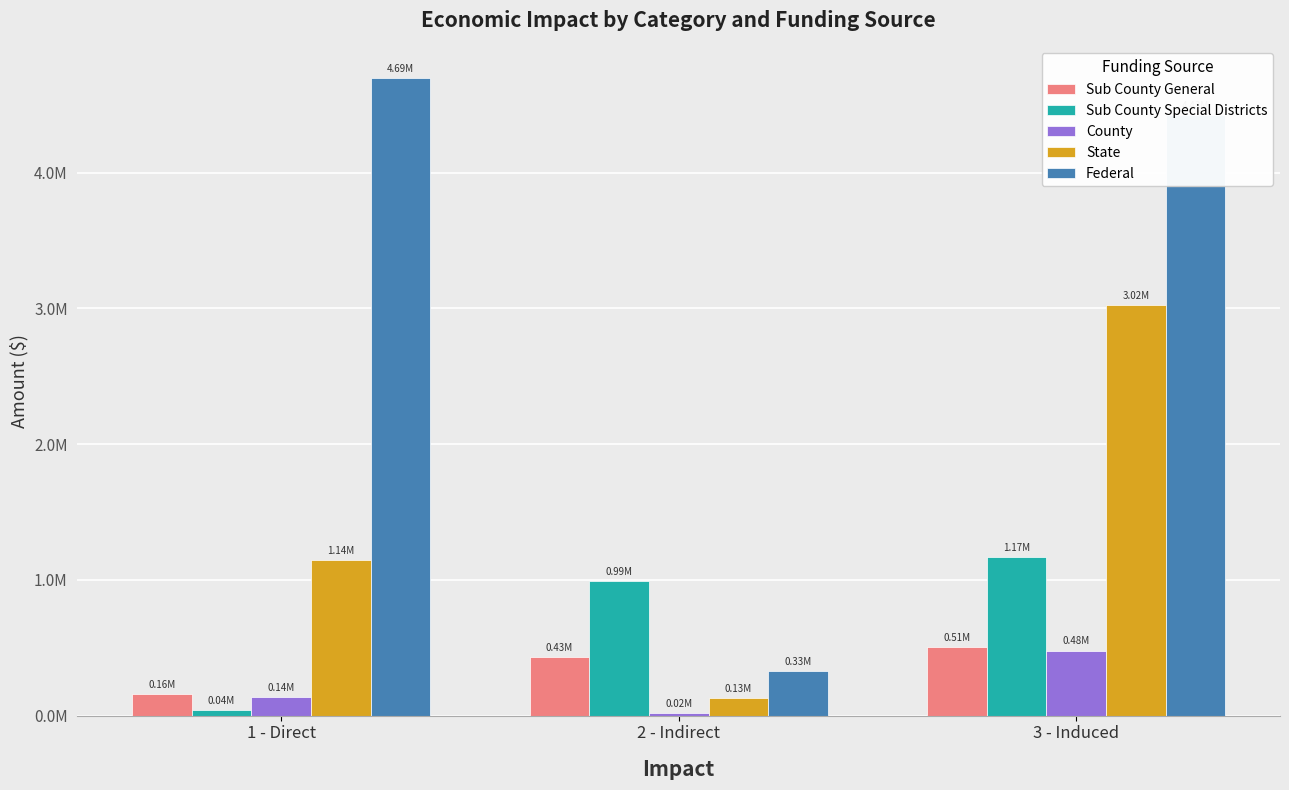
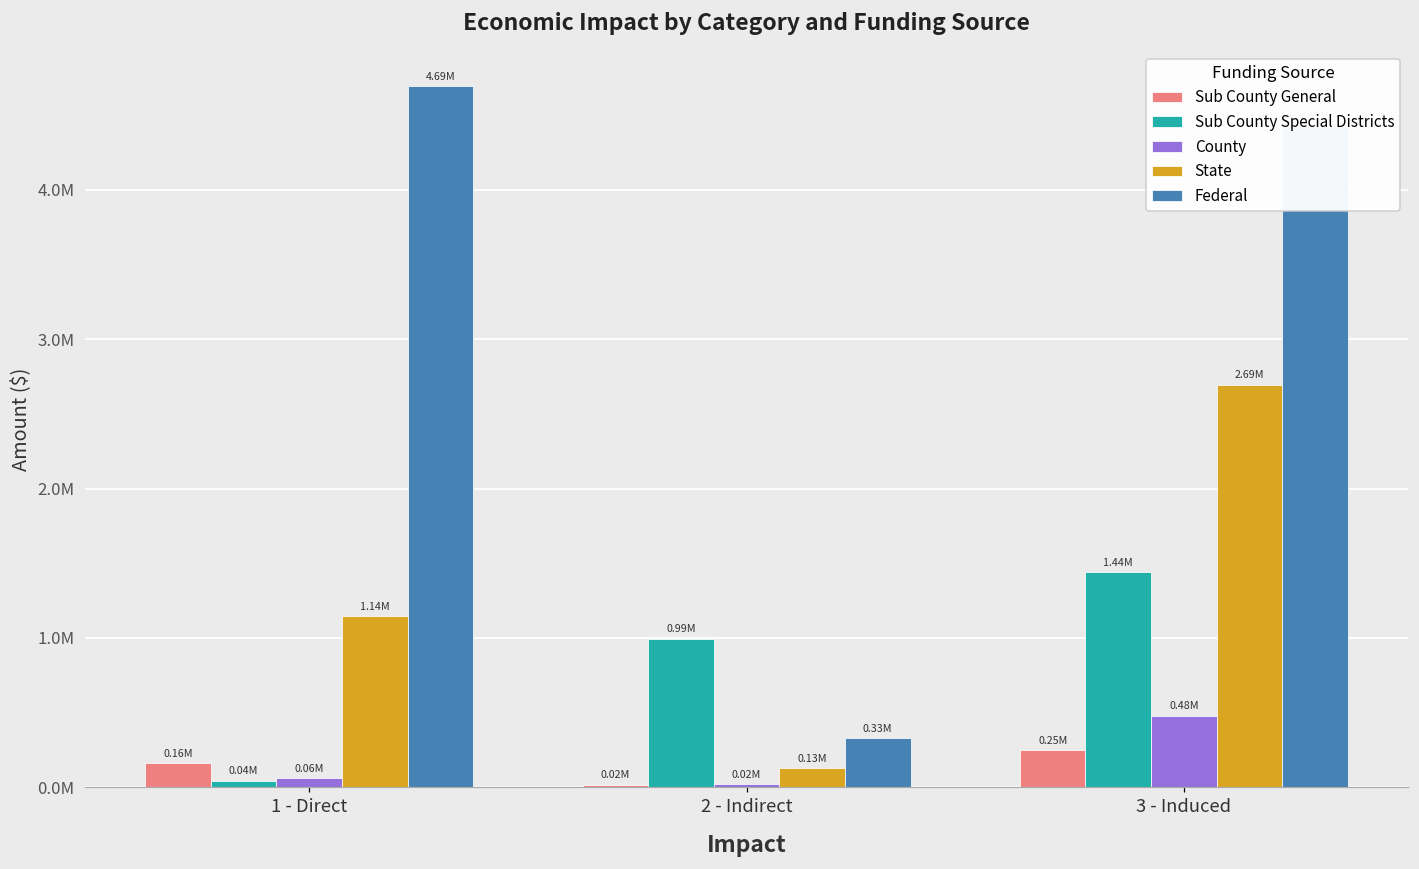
  {
    "Sub County General": {
      "1 - Direct": "0.16M",
-     "2 - Indirect": "0.43M",
-     "3 - Induced": "0.51M"
+     "2 - Indirect": "0.02M",
+     "3 - Induced": "0.25M"
    },
    "Sub County Special Districts": {
      "1 - Direct": "0.04M",
      "2 - Indirect": "0.99M",
-     "3 - Induced": "1.17M"
+     "3 - Induced": "1.44M"
    },
    "County": {
-     "1 - Direct": "0.14M",
+     "1 - Direct": "0.06M",
      "2 - Indirect": "0.02M",
      "3 - Induced": "0.48M"
    },
    "State": {
      "1 - Direct": "1.14M",
      "2 - Indirect": "0.13M",
-     "3 - Induced": "3.02M"
+     "3 - Induced": "2.69M"
    },
    "Federal": {
      "1 - Direct": "4.69M",
      "2 - Indirect": "0.33M"
    }
  }
